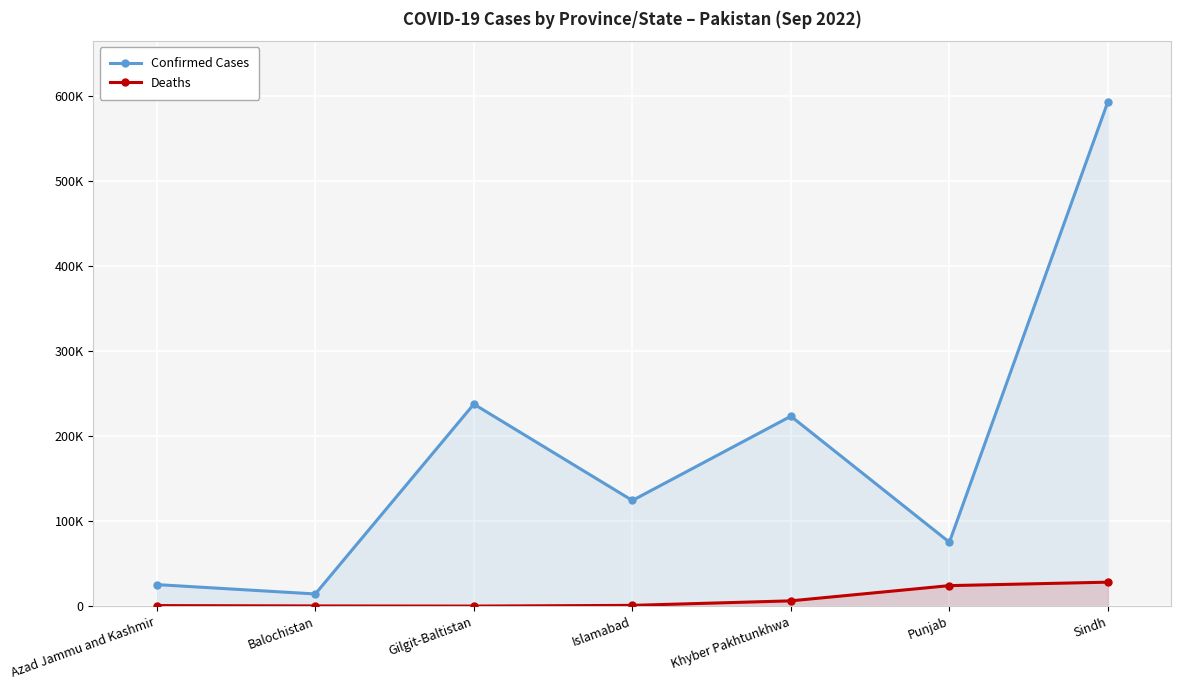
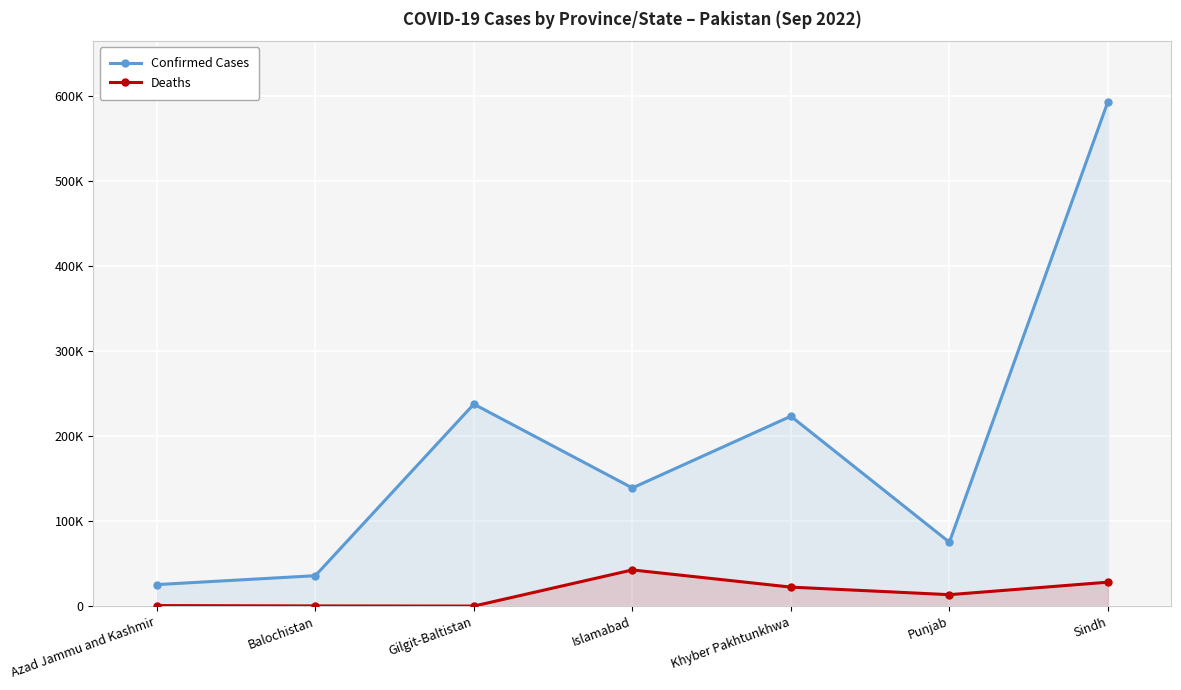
  {
    "Confirmed Cases": {
      "Azad Jammu and Kashmir": 30000,
-     "Balochistan": 10000,
+     "Balochistan": 40000,
      "Gilgit-Baltistan": 240000,
-     "Islamabad": 120000,
+     "Islamabad": 140000,
      "Khyber Pakhtunkhwa": 220000,
      "Punjab": 80000,
      "Sindh": 590000
    },
    "Deaths": {
      "Azad Jammu and Kashmir": 0,
      "Balochistan": 0,
      "Gilgit-Baltistan": 0,
-     "Islamabad": 0,
-     "Khyber Pakhtunkhwa": 10000,
-     "Punjab": 20000,
+     "Islamabad": 40000,
+     "Khyber Pakhtunkhwa": 20000,
+     "Punjab": 10000,
      "Sindh": 30000
    }
  }
